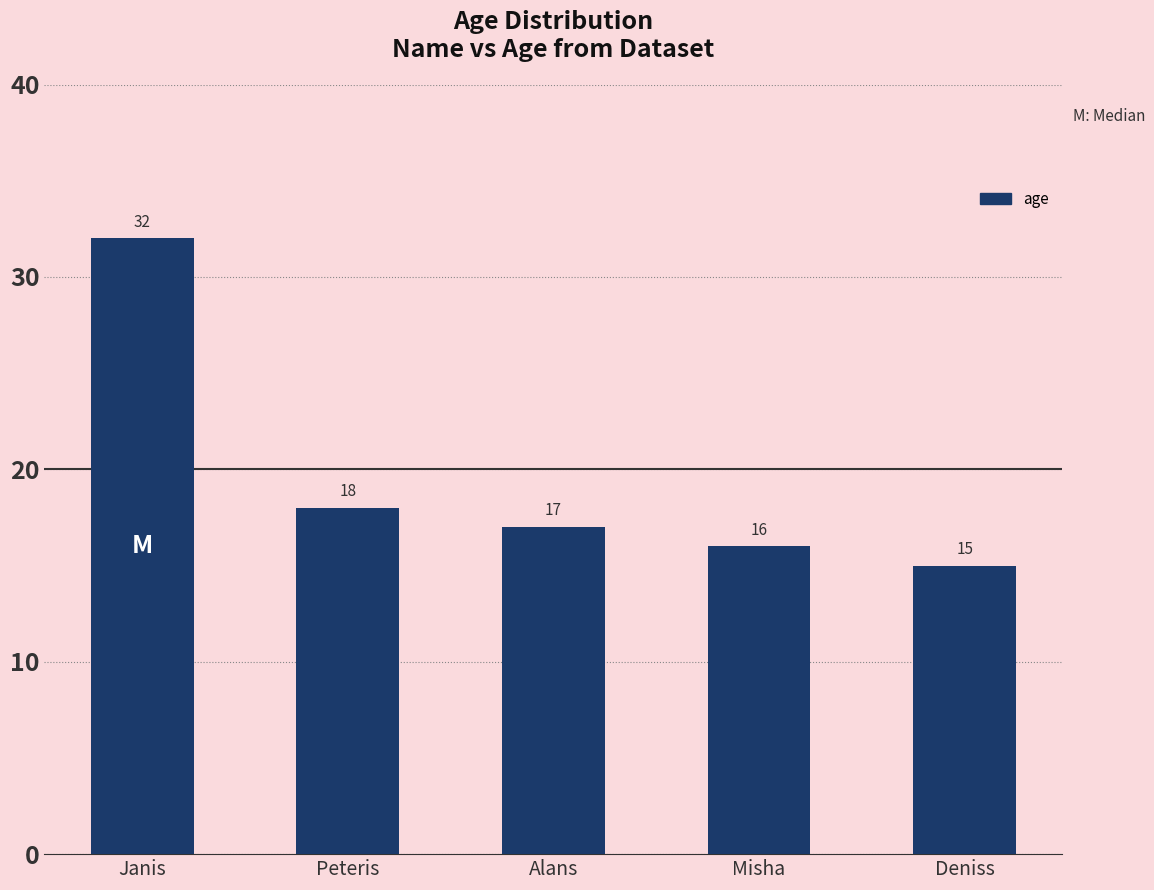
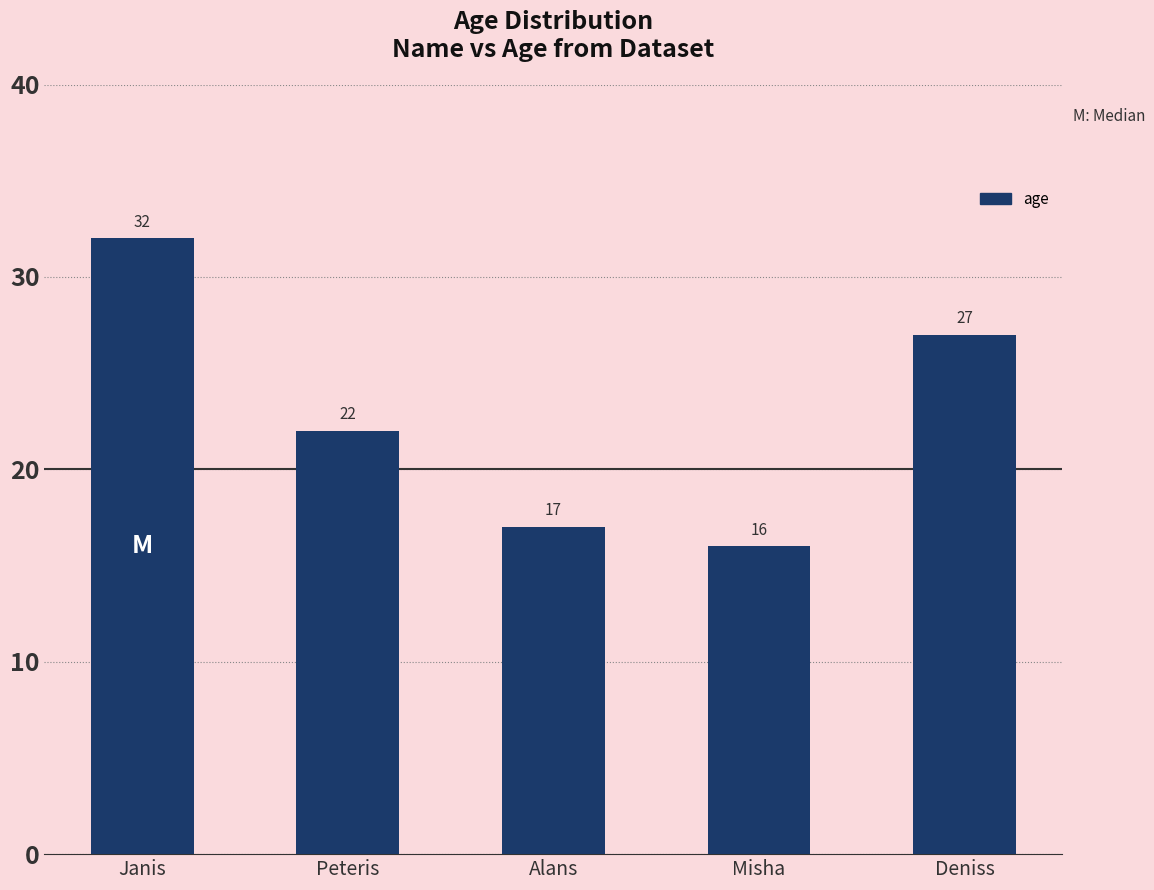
  {
    "Janis": 32,
-   "Peteris": 18,
+   "Peteris": 22,
    "Alans": 17,
    "Misha": 16,
-   "Deniss": 15
+   "Deniss": 27
  }
